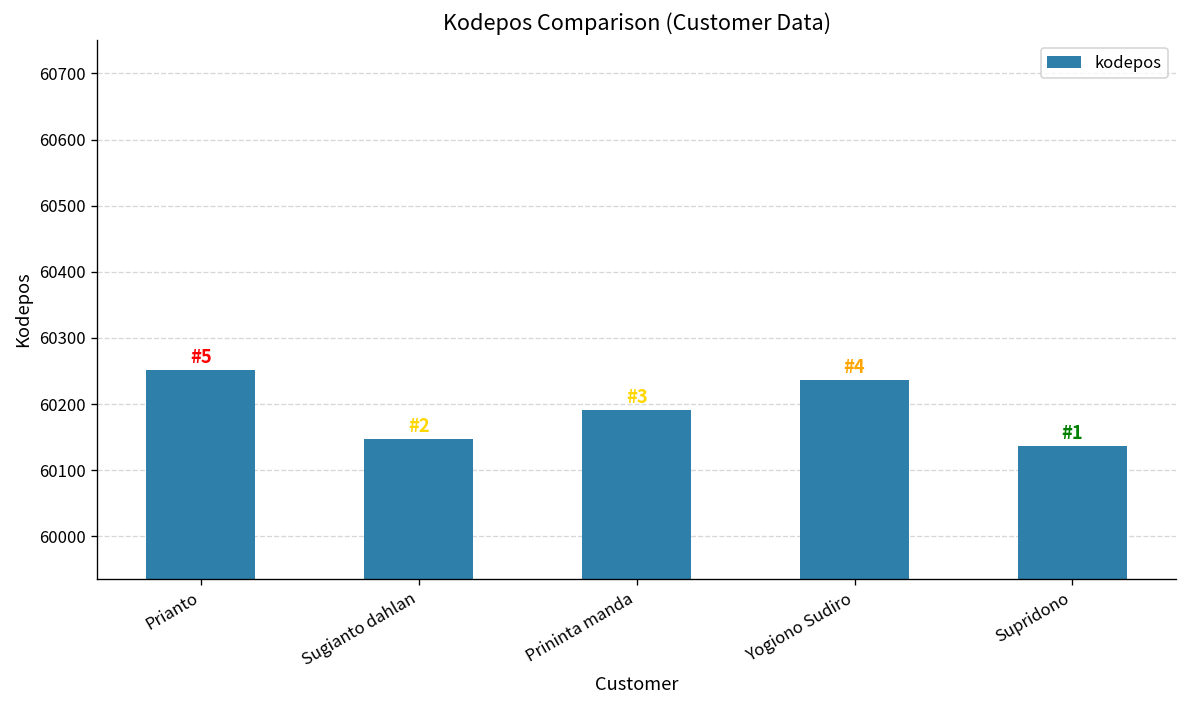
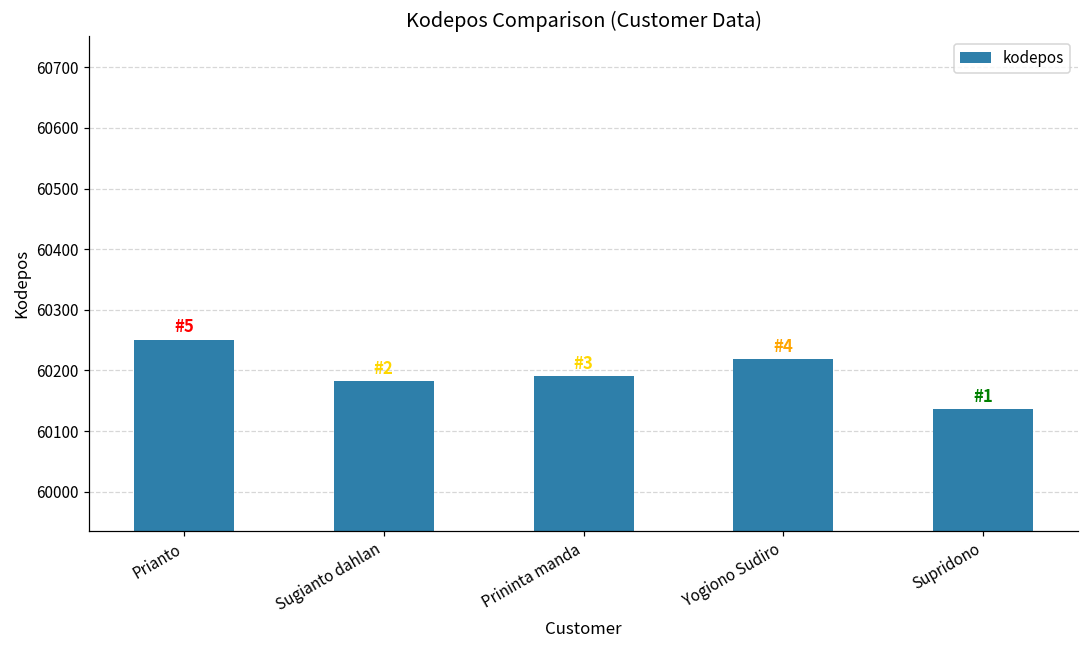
  {
-   "Sugianto dahlan": 60150,
-   "Yogiono Sudiro": 60240
+   "Sugianto dahlan": 60180,
+   "Yogiono Sudiro": 60220
  }
